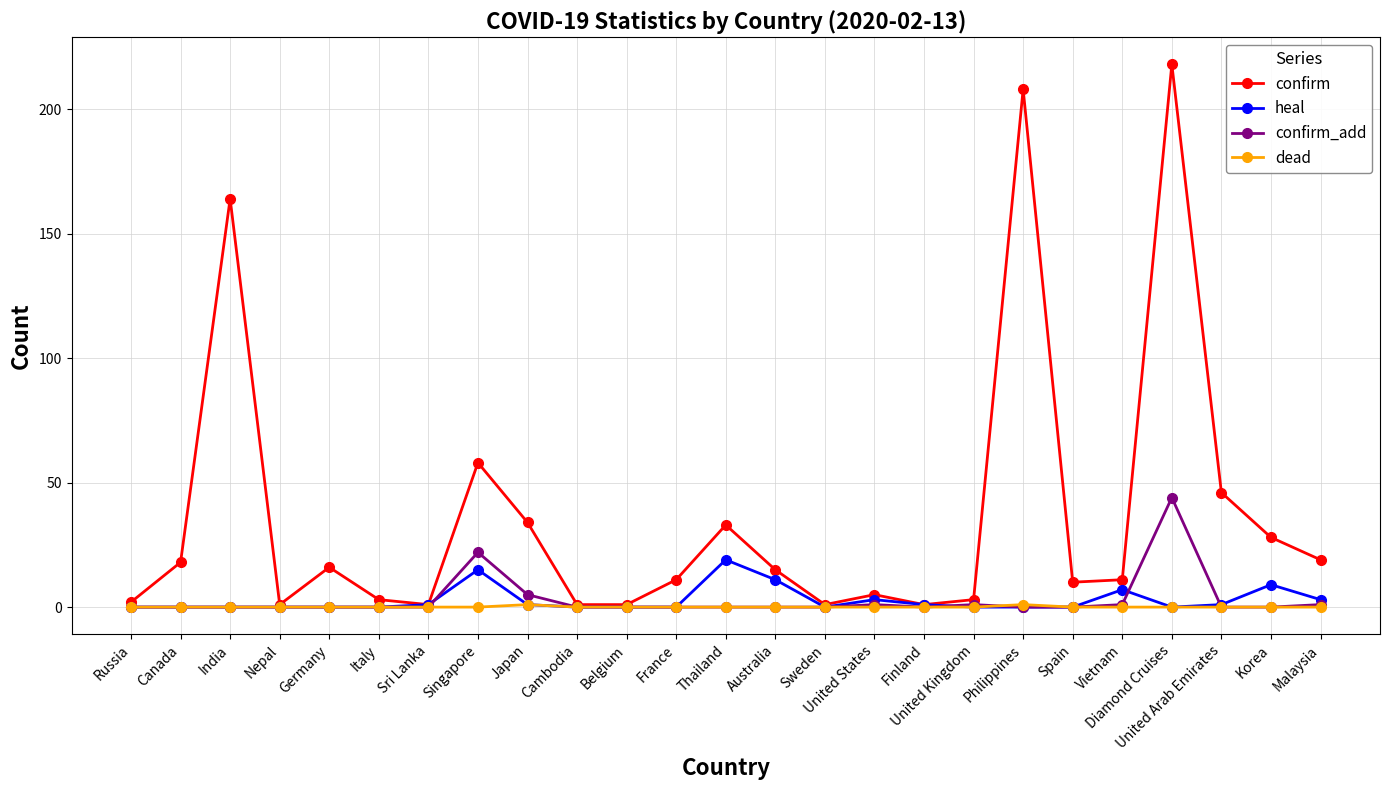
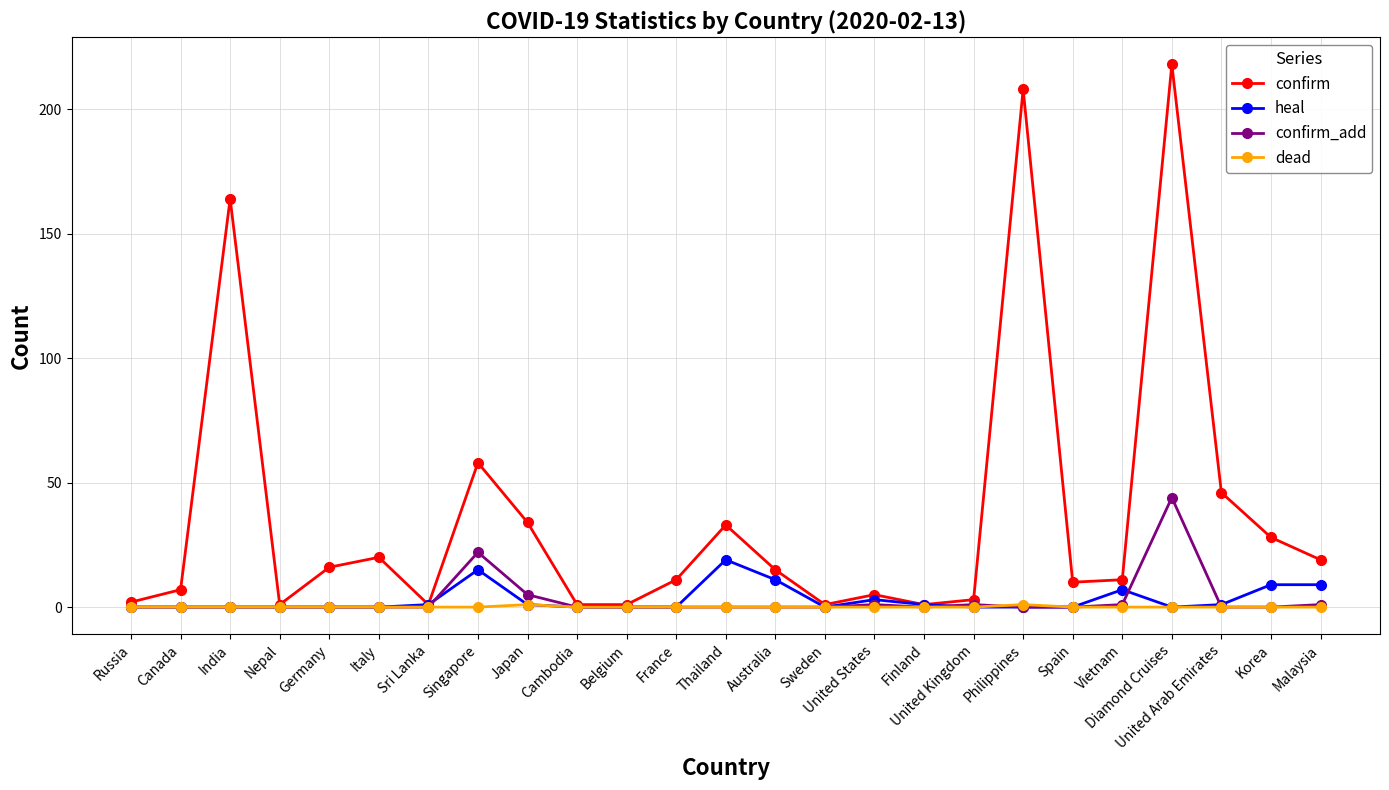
  {
    "confirm": {
      "Russia": 2,
-     "Canada": 18,
+     "Canada": 7,
      "India": 164,
      "Germany": 16,
-     "Italy": 3,
+     "Italy": 20,
      "Singapore": 58,
      "Japan": 34,
      "France": 11,
      "Thailand": 33,
      "Australia": 15,
      "United States": 5,
      "United Kingdom": 3,
      "Philippines": 208,
      "Spain": 10,
      "Vietnam": 11,
      "Diamond Cruises": 218,
      "United Arab Emirates": 46,
      "Korea": 28,
      "Malaysia": 19
    },
    "heal": {
      "Singapore": 15,
      "Thailand": 19,
      "Australia": 11,
      "United States": 3,
      "Vietnam": 7,
      "Korea": 9,
-     "Malaysia": 3
+     "Malaysia": 9
    },
    "confirm_add": {
      "Singapore": 22,
      "Japan": 5,
      "Diamond Cruises": 44
    },
    "dead": {
      "Singapore": 0
    }
  }
